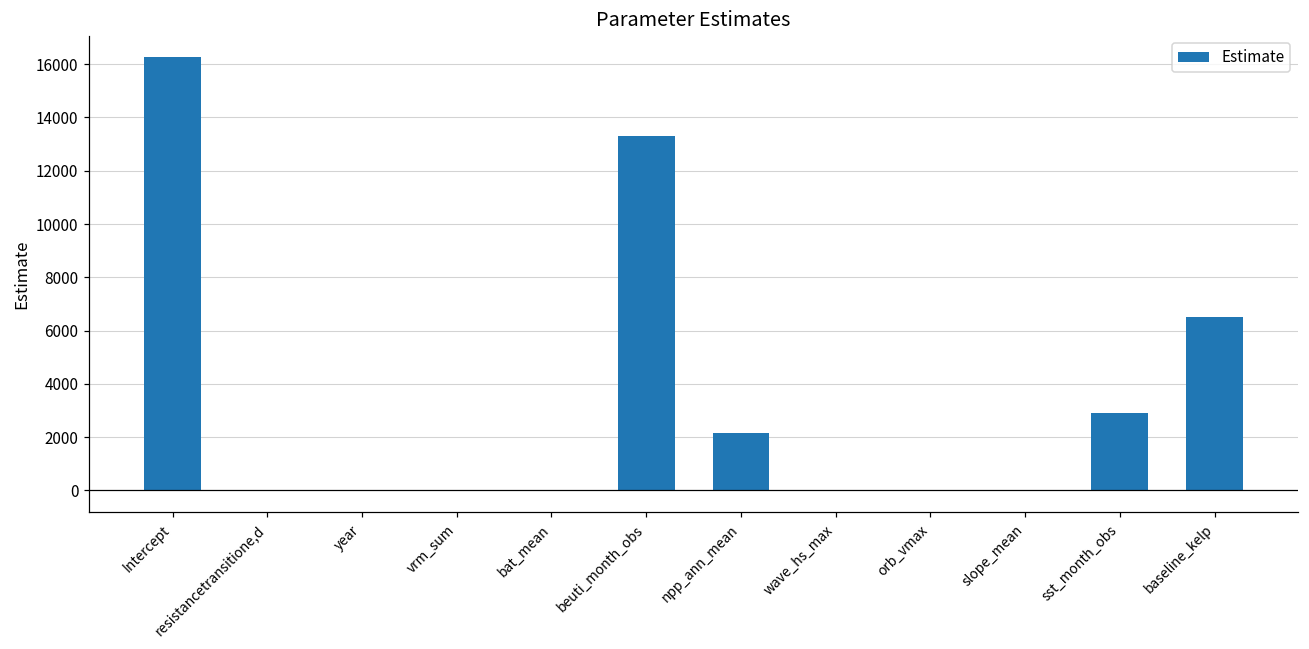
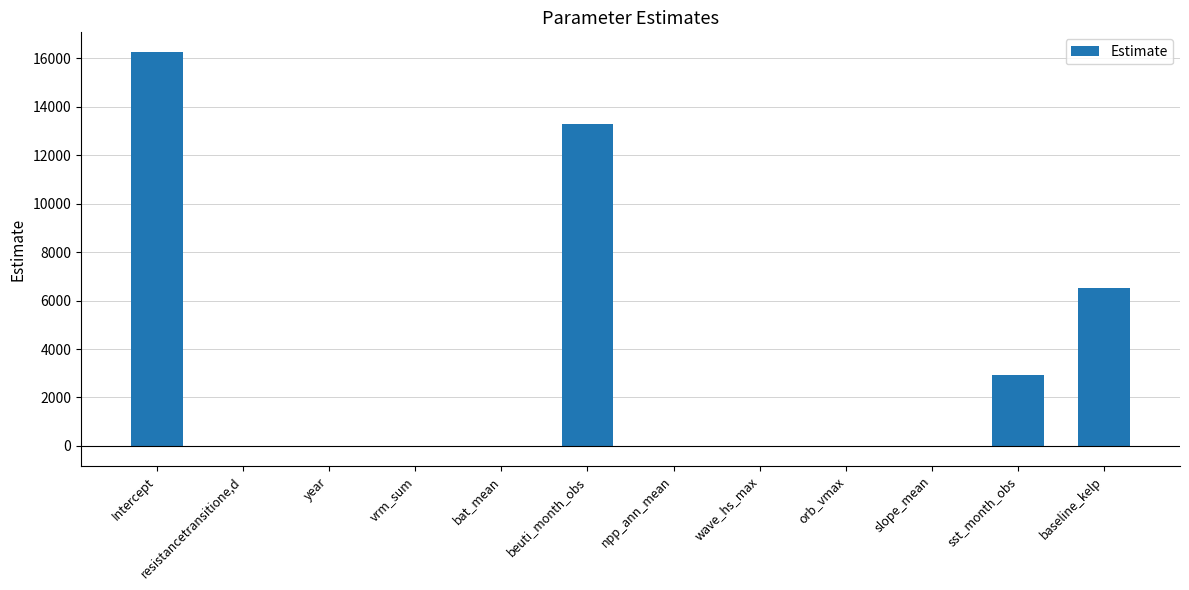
  {
    "Intercept": 16300,
    "beuti_month_obs": 13300,
-   "npp_ann_mean": 2200,
+   "npp_ann_mean": 0,
    "sst_month_obs": 2900,
    "baseline_kelp": 6500
  }
